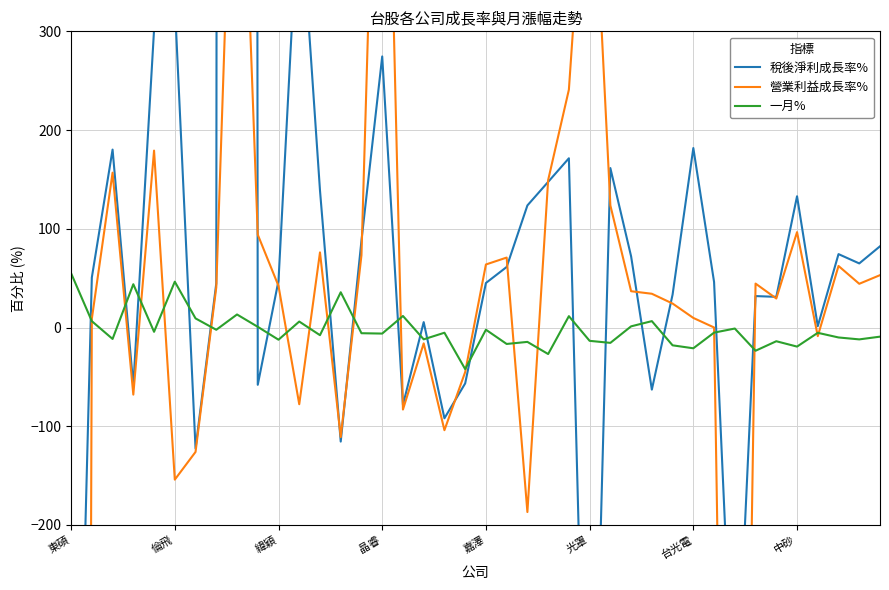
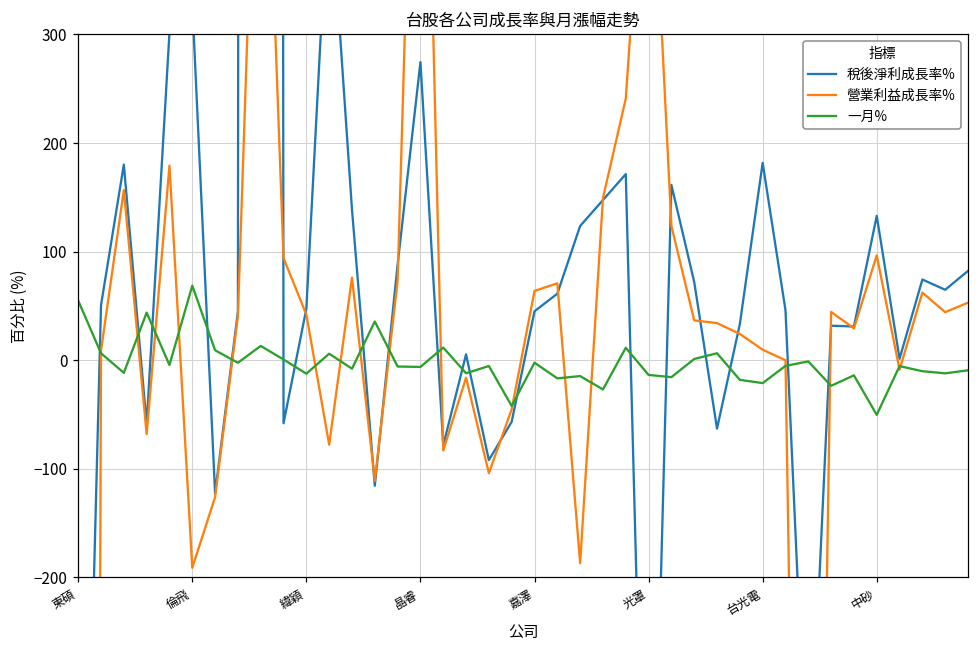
  {
    "稅後淨利成長率%": {
      "緯穎": 50,
      "晶睿": 270,
      "嘉澤": 50,
      "台光電": 180,
      "中砂": 130
    },
    "營業利益成長率%": {
-     "倫飛": -150,
+     "倫飛": -190,
      "緯穎": 40,
      "嘉澤": 60,
      "台光電": 10,
      "中砂": 100
    },
    "一月%": {
      "東碩": 50,
-     "倫飛": 50,
+     "倫飛": 70,
      "緯穎": -10,
      "晶睿": -10,
      "嘉澤": 0,
      "光罩": -10,
      "台光電": -20,
-     "中砂": -20
+     "中砂": -50
    }
  }
